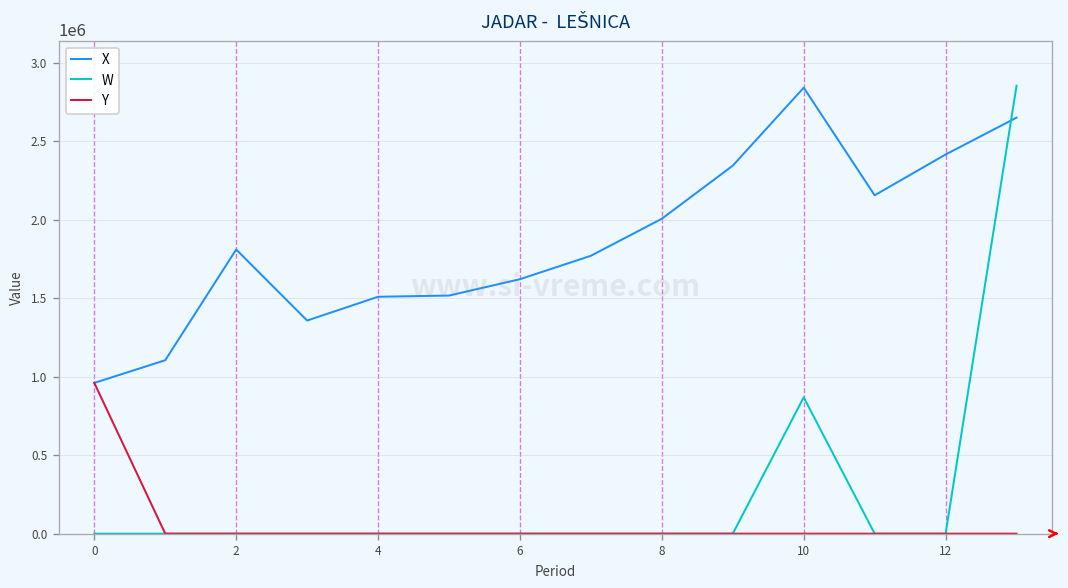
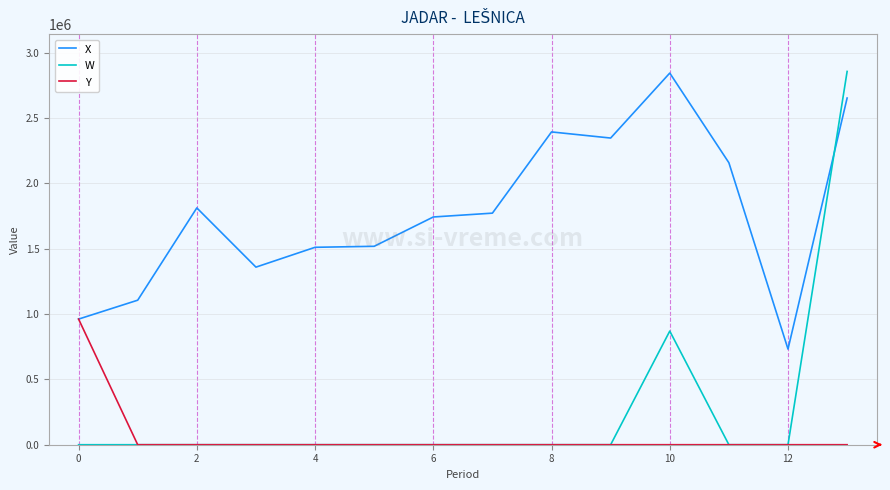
  {
    "X": {
      "2": 1810000,
      "4": 1510000,
-     "6": 1620000,
-     "8": 2010000,
+     "6": 1740000,
+     "8": 2390000,
      "10": 2840000,
-     "12": 2420000
+     "12": 730000
    },
    "W": {
      "0": 0,
      "10": 870000
    },
    "Y": {
      "10": 0
    }
  }
